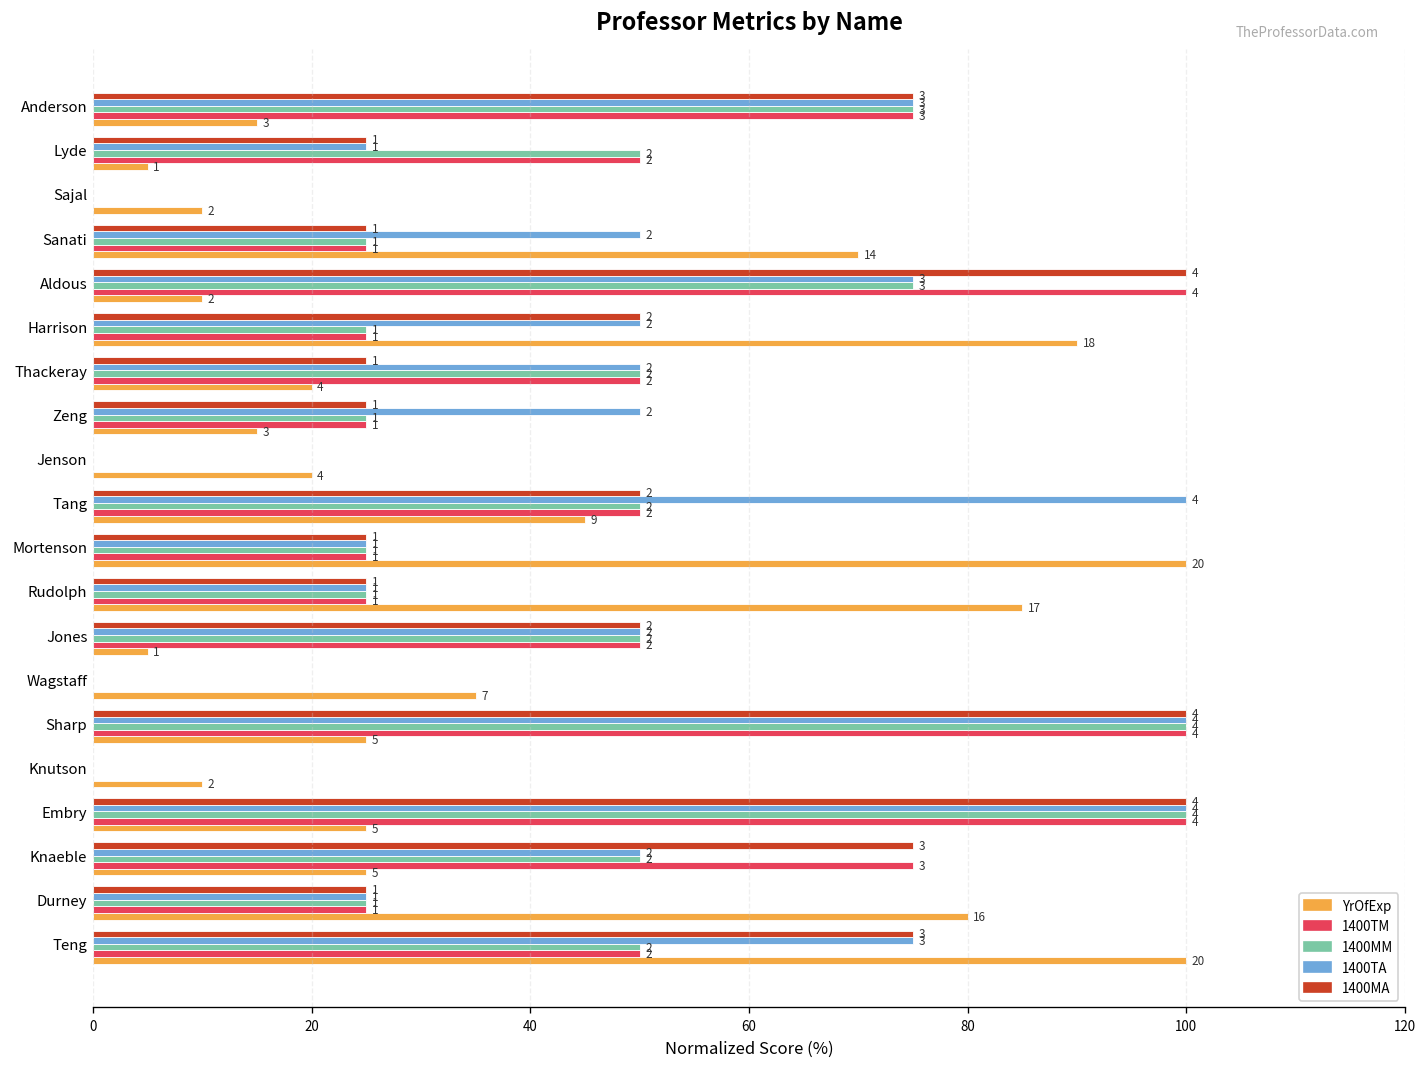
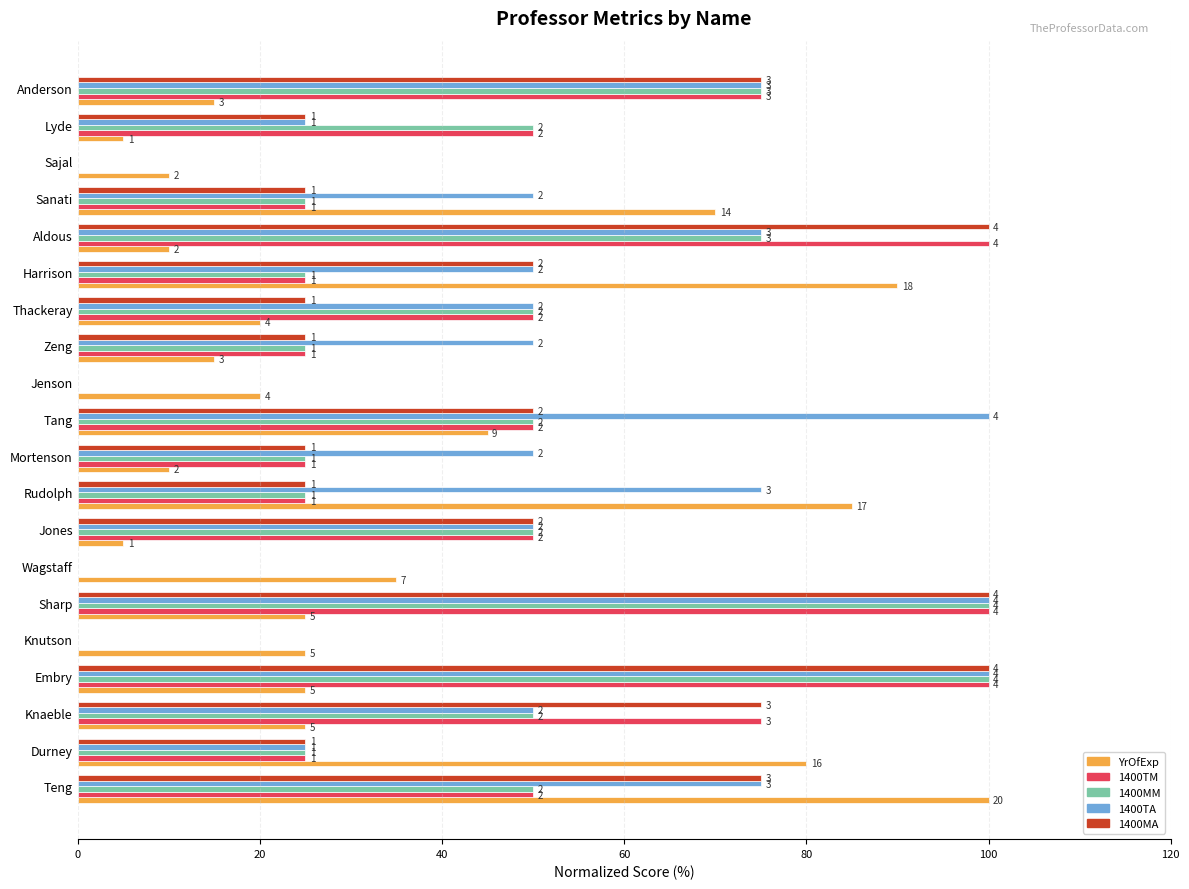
  {
    "YrOfExp": {
-     "Mortenson": 20,
-     "Knutson": 2
+     "Mortenson": 2,
+     "Knutson": 5
    },
    "1400MM": {
      "Sajal": 0,
      "Jenson": 0,
      "Wagstaff": 0,
      "Knutson": 0
    },
    "1400TA": {
-     "Mortenson": 1,
-     "Rudolph": 1
+     "Mortenson": 2,
+     "Rudolph": 3
    }
  }
